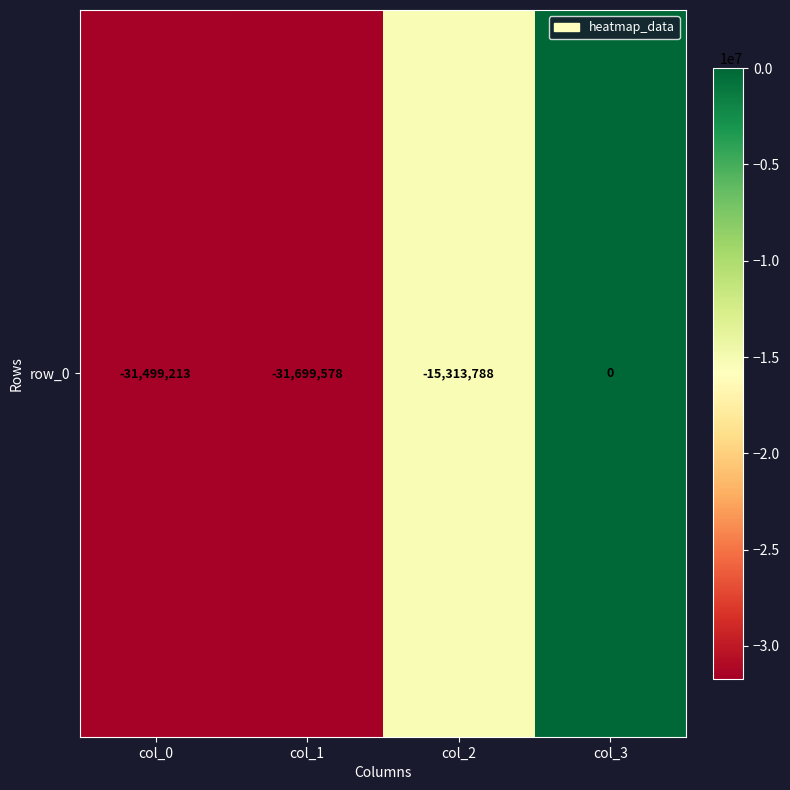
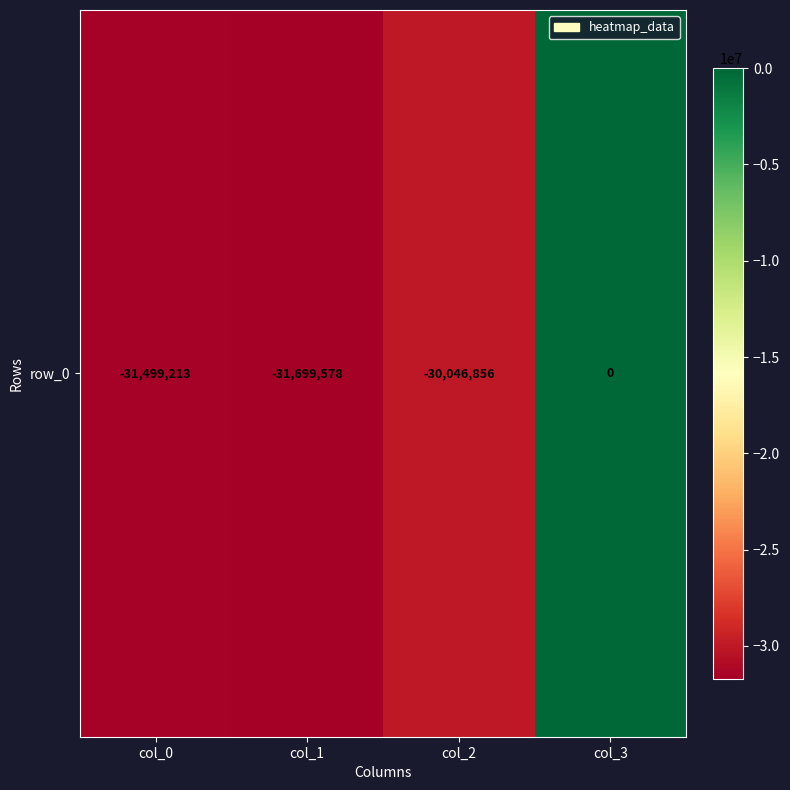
  {
    "row_0": {
      "col_0": "-31,499,213",
      "col_1": "-31,699,578",
-     "col_2": "-15,313,788",
+     "col_2": "-30,046,856",
      "col_3": "0"
    }
  }
